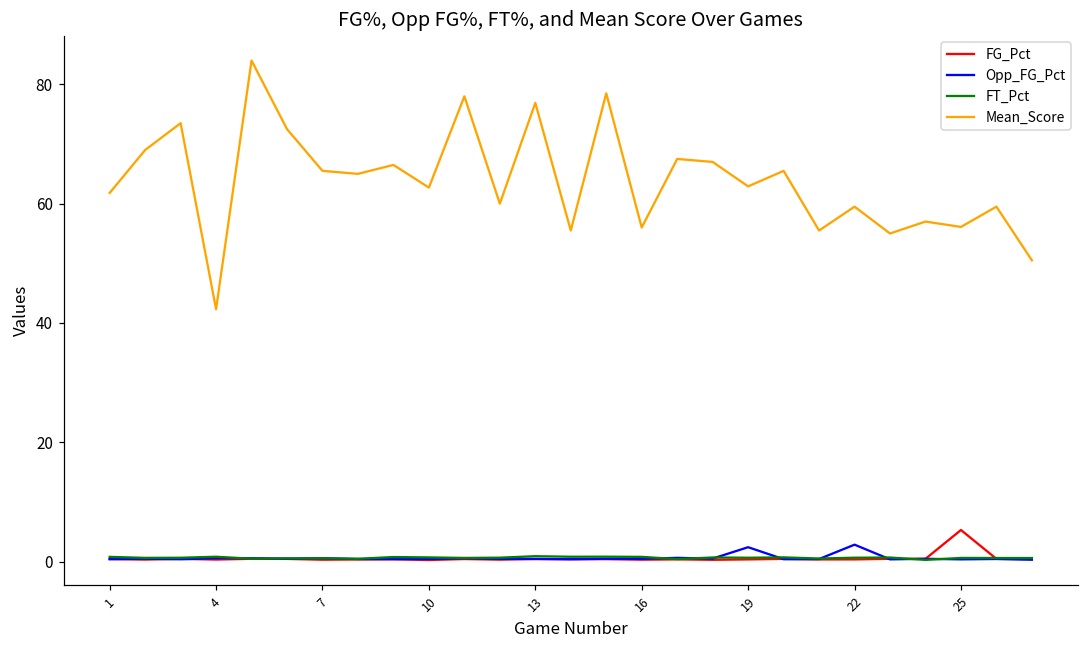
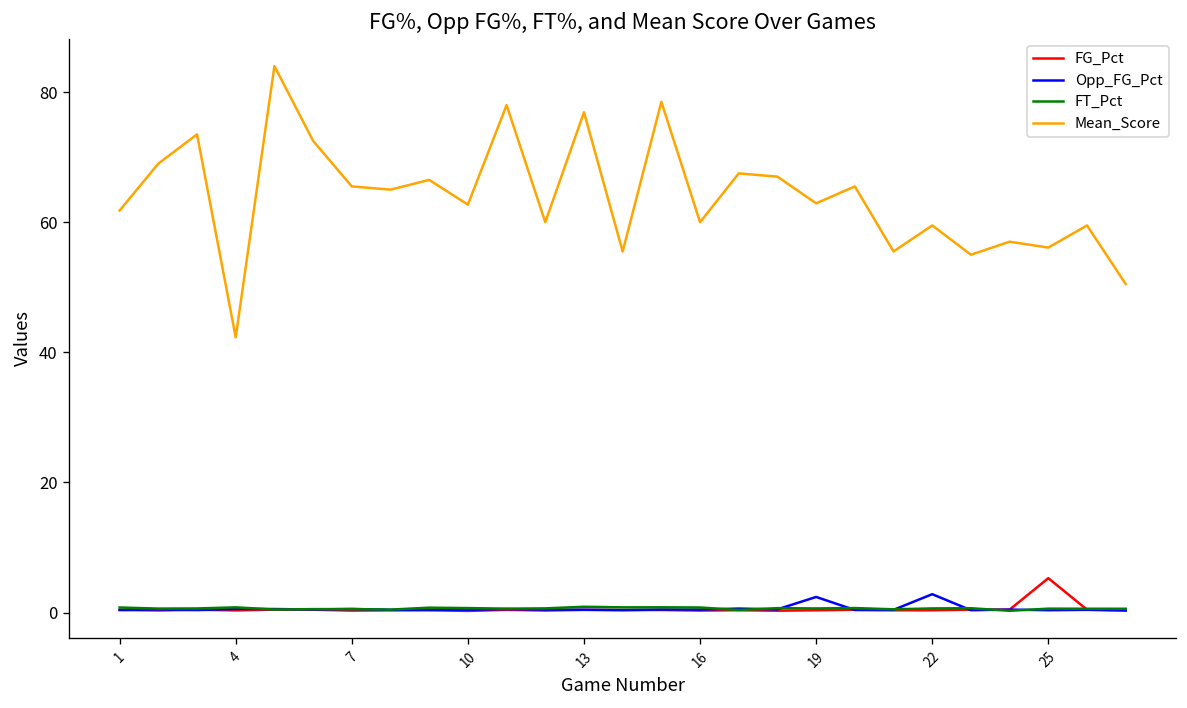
  {
    "FG_Pct": {
      "25": 5
    },
    "Opp_FG_Pct": {
      "19": 2,
      "22": 3
    },
    "Mean_Score": {
      "1": 62,
      "4": 42,
      "7": 66,
      "10": 63,
      "13": 77,
-     "16": 56,
+     "16": 60,
      "19": 63,
      "22": 60,
      "25": 56
    }
  }
